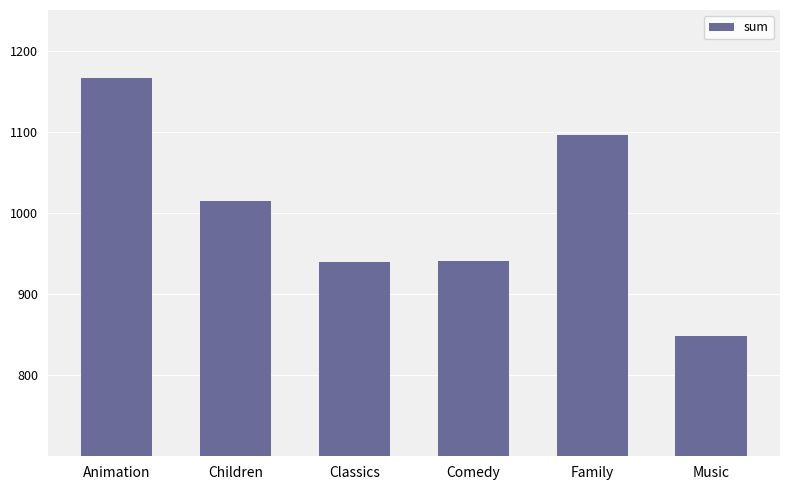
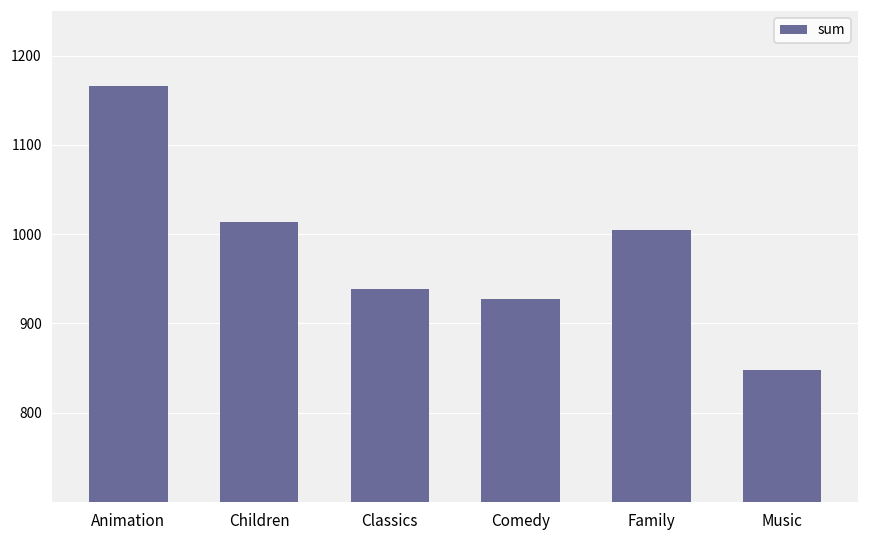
  {
    "Animation": 1170,
    "Children": 1010,
    "Classics": 940,
-   "Comedy": 940,
-   "Family": 1100,
+   "Comedy": 930,
+   "Family": 1010,
    "Music": 850
  }
